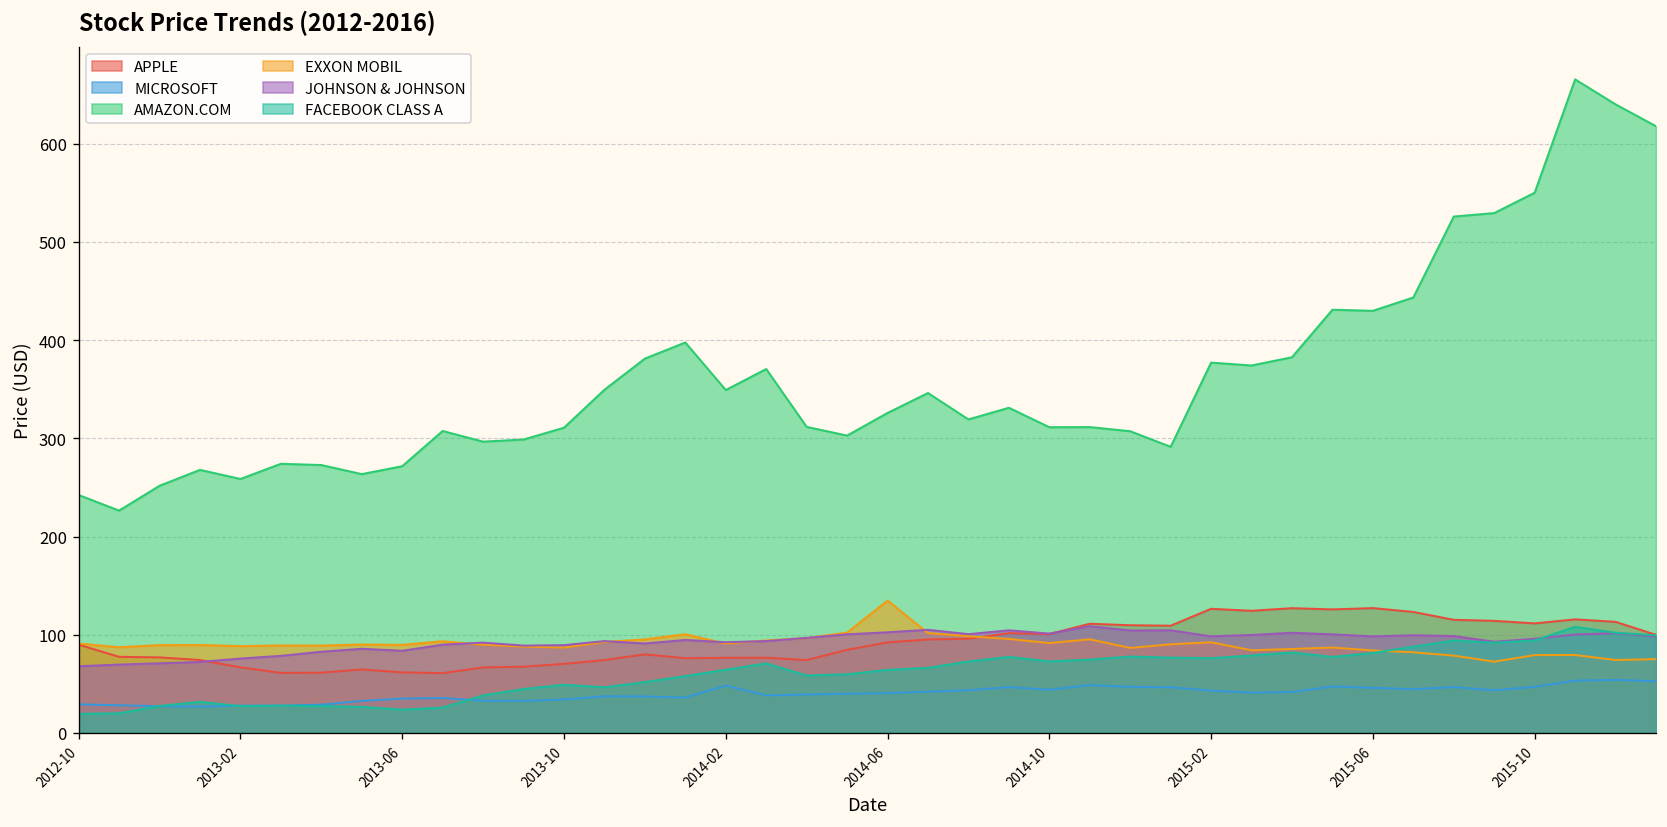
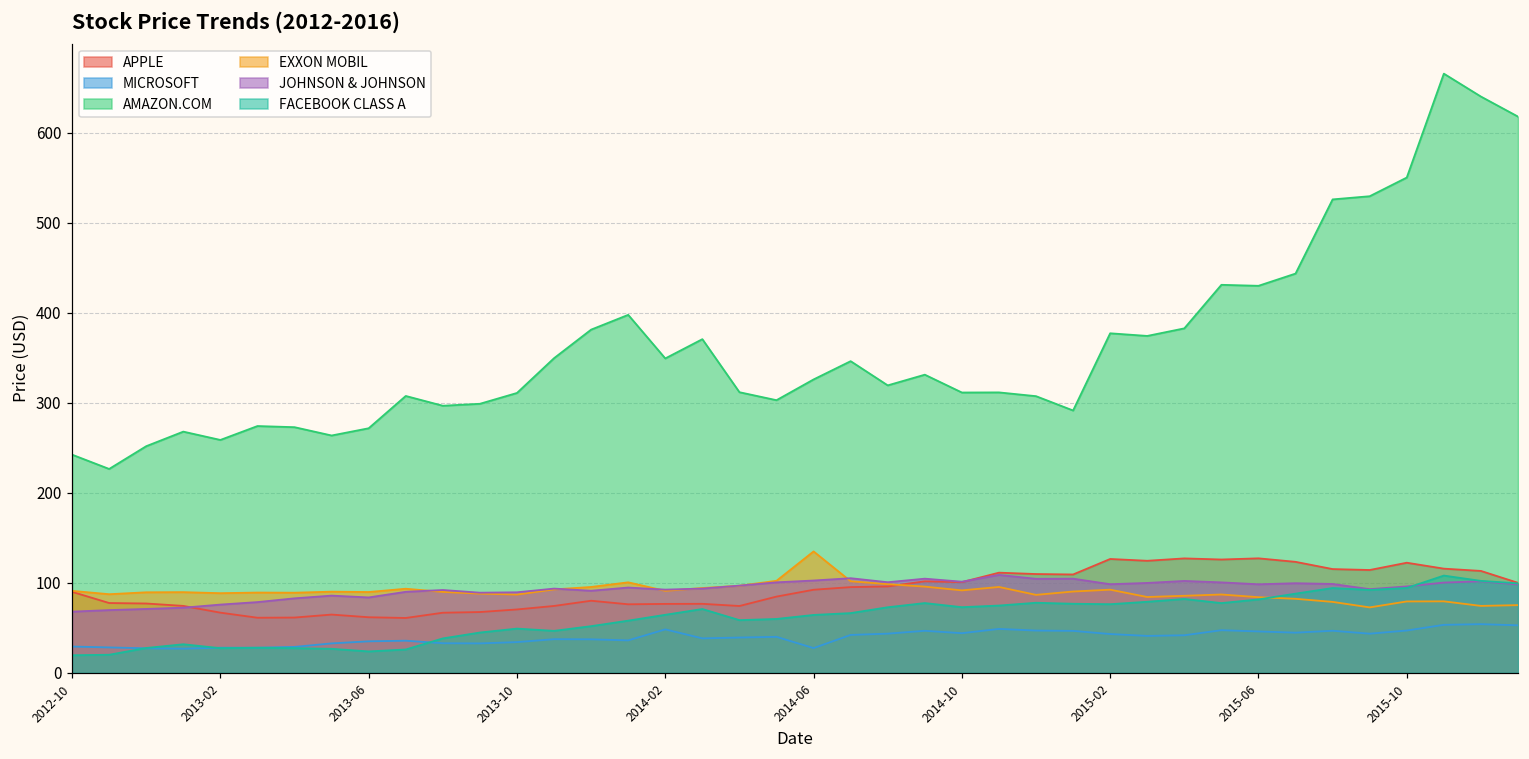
  {
    "APPLE": {
      "2013-02": 70,
      "2013-06": 60,
      "2013-10": 70,
      "2014-02": 80,
      "2014-06": 90,
      "2015-02": 130,
      "2015-06": 130,
-     "2015-10": 110
+     "2015-10": 120
    },
    "MICROSOFT": {
      "2012-10": 30,
      "2013-06": 40,
      "2013-10": 30,
      "2014-02": 50,
-     "2014-06": 40,
+     "2014-06": 30,
      "2014-10": 40,
      "2015-02": 40,
      "2015-06": 50,
      "2015-10": 50
    },
    "EXXON MOBIL": {
      "2013-02": 90,
      "2013-06": 90,
      "2014-06": 130,
      "2014-10": 90,
      "2015-02": 90,
      "2015-10": 80
    },
    "JOHNSON & JOHNSON": {
      "2012-10": 70,
      "2013-02": 80,
      "2013-06": 80,
      "2014-06": 100,
      "2015-02": 100,
      "2015-06": 100
    }
  }
